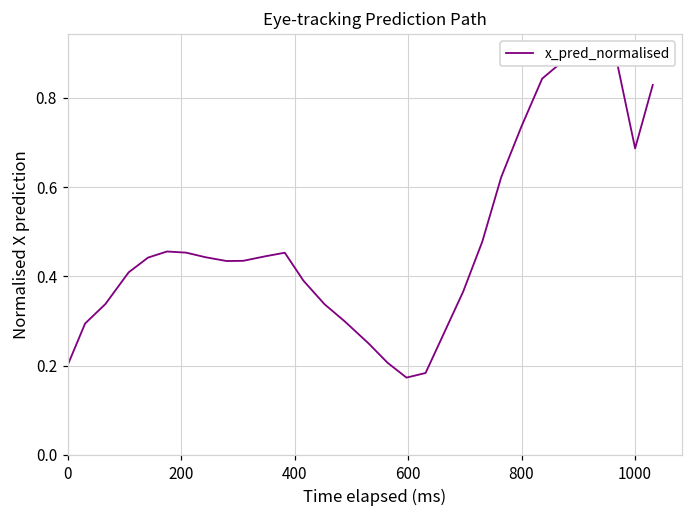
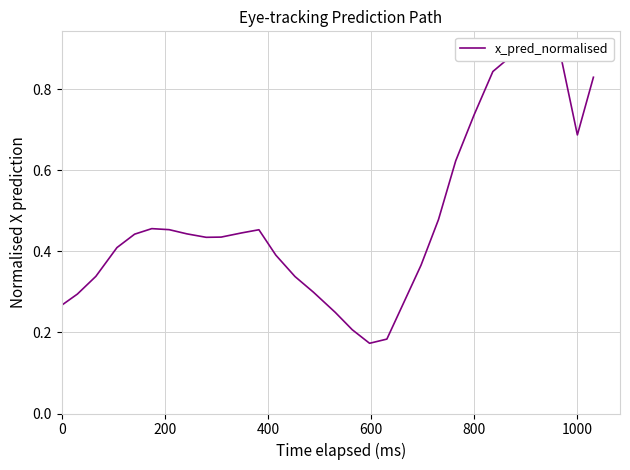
  {
-   "0": 0.20,
+   "0": 0.27,
    "800": 0.74,
    "1000": 0.69
  }
